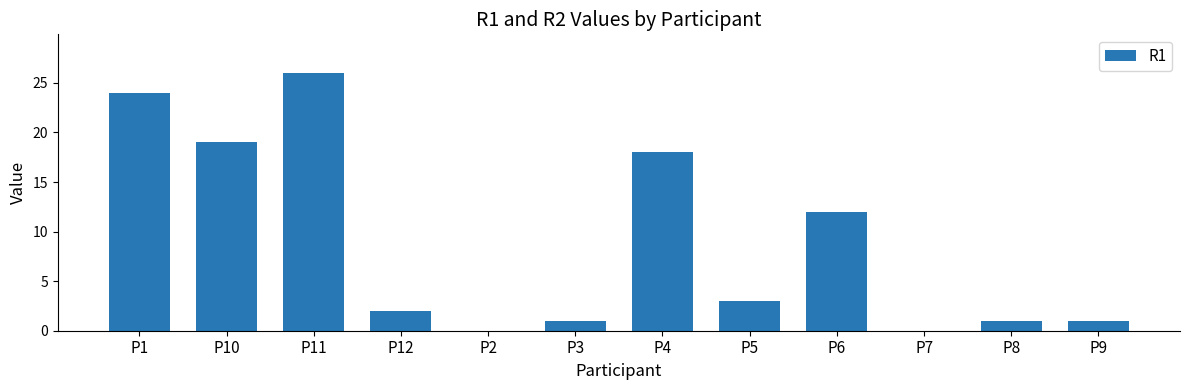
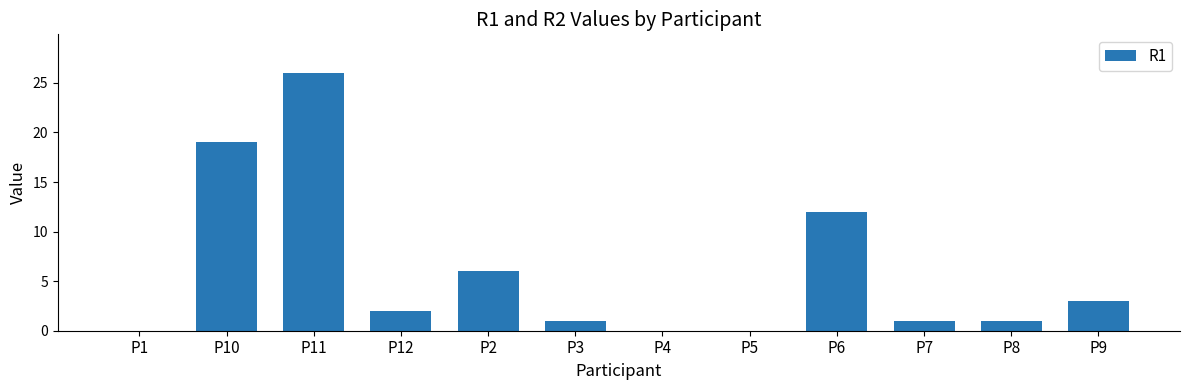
  {
-   "P1": 24,
+   "P1": 0,
    "P10": 19,
    "P11": 26,
    "P12": 2,
-   "P2": 0,
+   "P2": 6,
    "P3": 1,
-   "P4": 18,
-   "P5": 3,
+   "P4": 0,
+   "P5": 0,
    "P6": 12,
-   "P7": 0,
+   "P7": 1,
    "P8": 1,
-   "P9": 1
+   "P9": 3
  }
